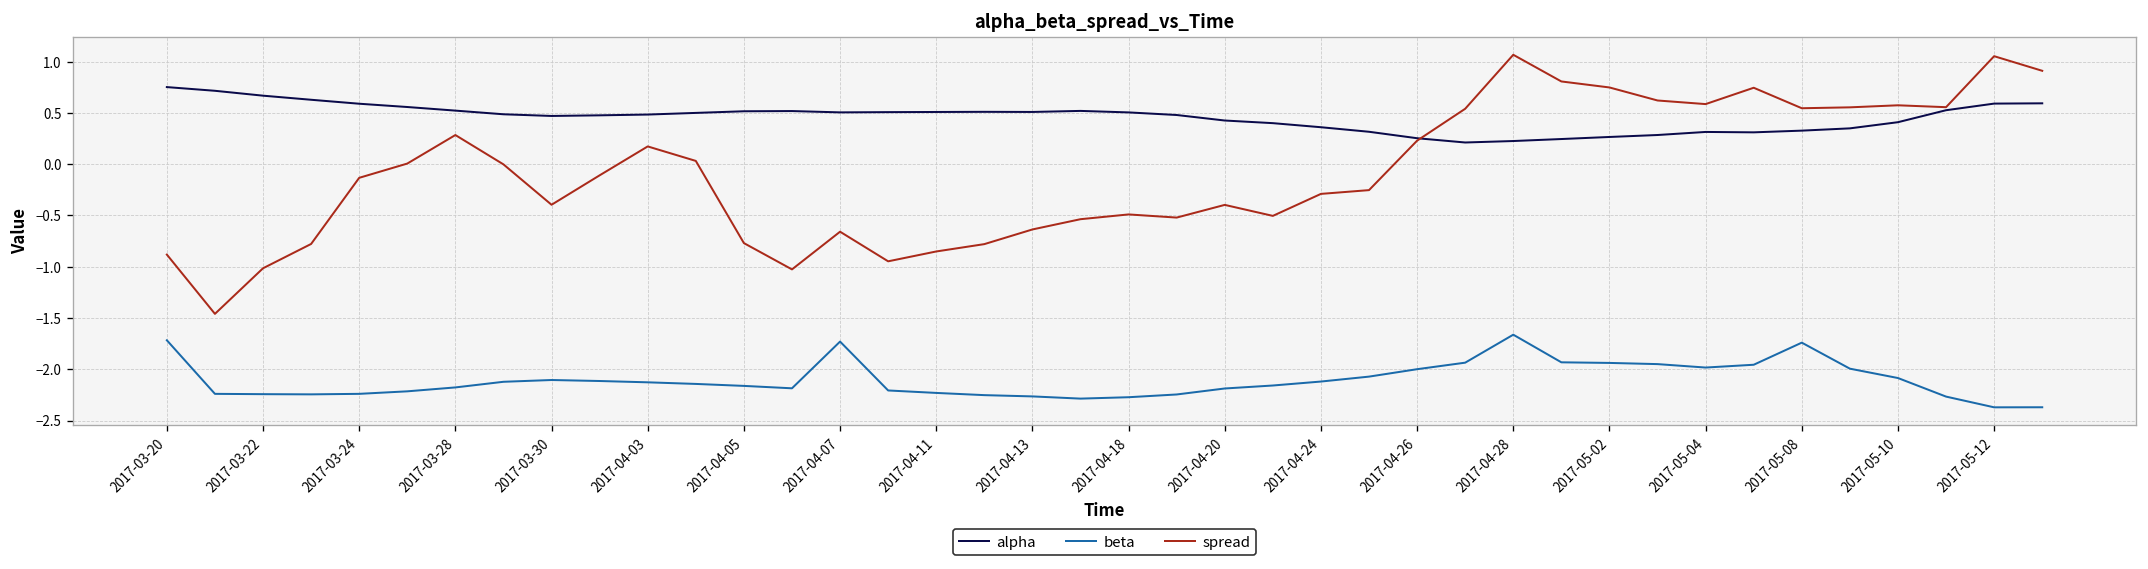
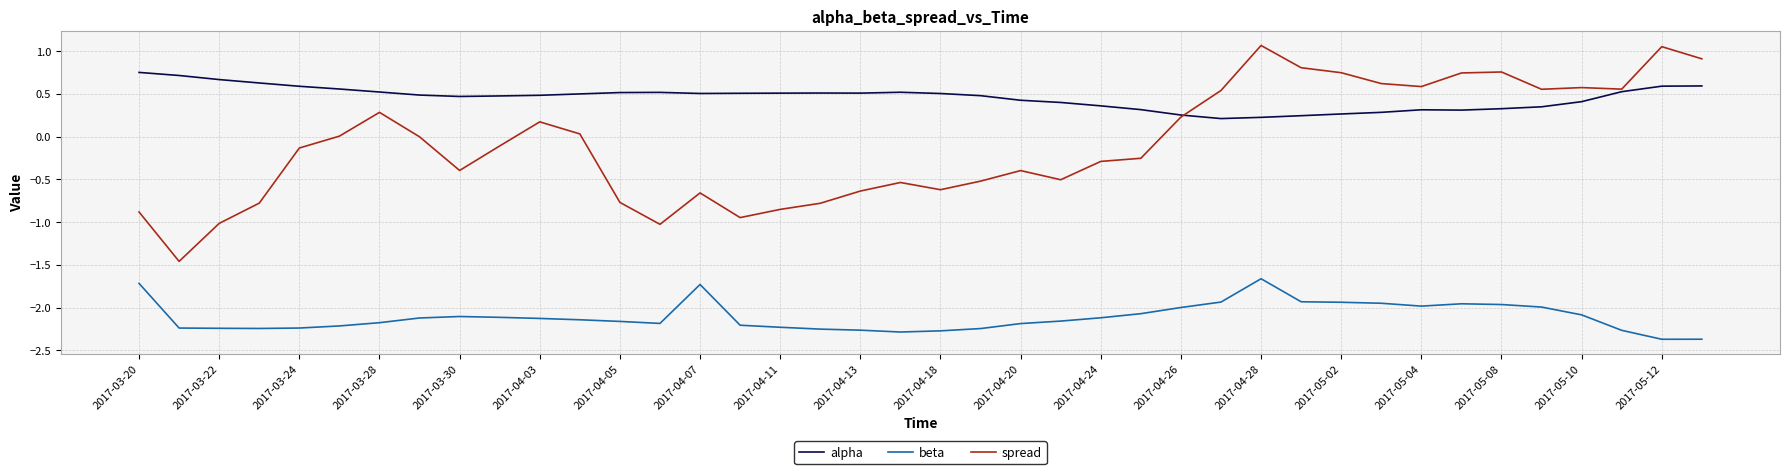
  {
    "alpha": {
      "2017-03-20": 0.8,
      "2017-03-22": 0.7,
      "2017-03-24": 0.6,
      "2017-03-28": 0.5,
      "2017-03-30": 0.5,
      "2017-04-03": 0.5,
      "2017-04-05": 0.5,
      "2017-04-07": 0.5,
      "2017-04-11": 0.5,
      "2017-04-13": 0.5,
      "2017-04-18": 0.5,
      "2017-04-20": 0.4,
      "2017-04-24": 0.4,
      "2017-04-28": 0.2,
      "2017-05-02": 0.3,
      "2017-05-04": 0.3,
      "2017-05-08": 0.3,
      "2017-05-10": 0.4,
      "2017-05-12": 0.6
    },
    "beta": {
      "2017-03-20": -1.7,
      "2017-03-22": -2.2,
      "2017-03-24": -2.2,
      "2017-03-28": -2.2,
      "2017-03-30": -2.1,
      "2017-04-03": -2.1,
      "2017-04-05": -2.2,
      "2017-04-07": -1.7,
      "2017-04-11": -2.2,
      "2017-04-13": -2.3,
      "2017-04-18": -2.3,
      "2017-04-20": -2.2,
      "2017-04-24": -2.1,
      "2017-04-26": -2.0,
      "2017-04-28": -1.7,
      "2017-05-02": -1.9,
      "2017-05-04": -2.0,
-     "2017-05-08": -1.7,
+     "2017-05-08": -2.0,
      "2017-05-10": -2.1,
      "2017-05-12": -2.4
    },
    "spread": {
      "2017-03-20": -0.9,
      "2017-03-22": -1.0,
      "2017-03-24": -0.1,
      "2017-03-28": 0.3,
      "2017-03-30": -0.4,
      "2017-04-03": 0.2,
      "2017-04-05": -0.8,
      "2017-04-07": -0.7,
      "2017-04-11": -0.9,
      "2017-04-13": -0.6,
-     "2017-04-18": -0.5,
+     "2017-04-18": -0.6,
      "2017-04-20": -0.4,
      "2017-04-24": -0.3,
      "2017-04-28": 1.1,
      "2017-05-02": 0.7,
      "2017-05-04": 0.6,
-     "2017-05-08": 0.5,
+     "2017-05-08": 0.8,
      "2017-05-10": 0.6,
      "2017-05-12": 1.1
    }
  }
